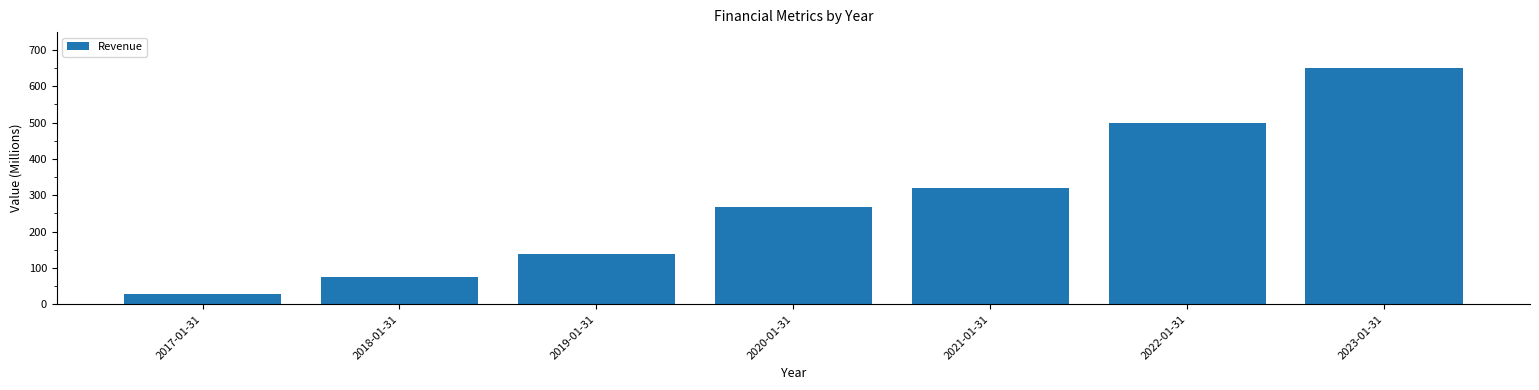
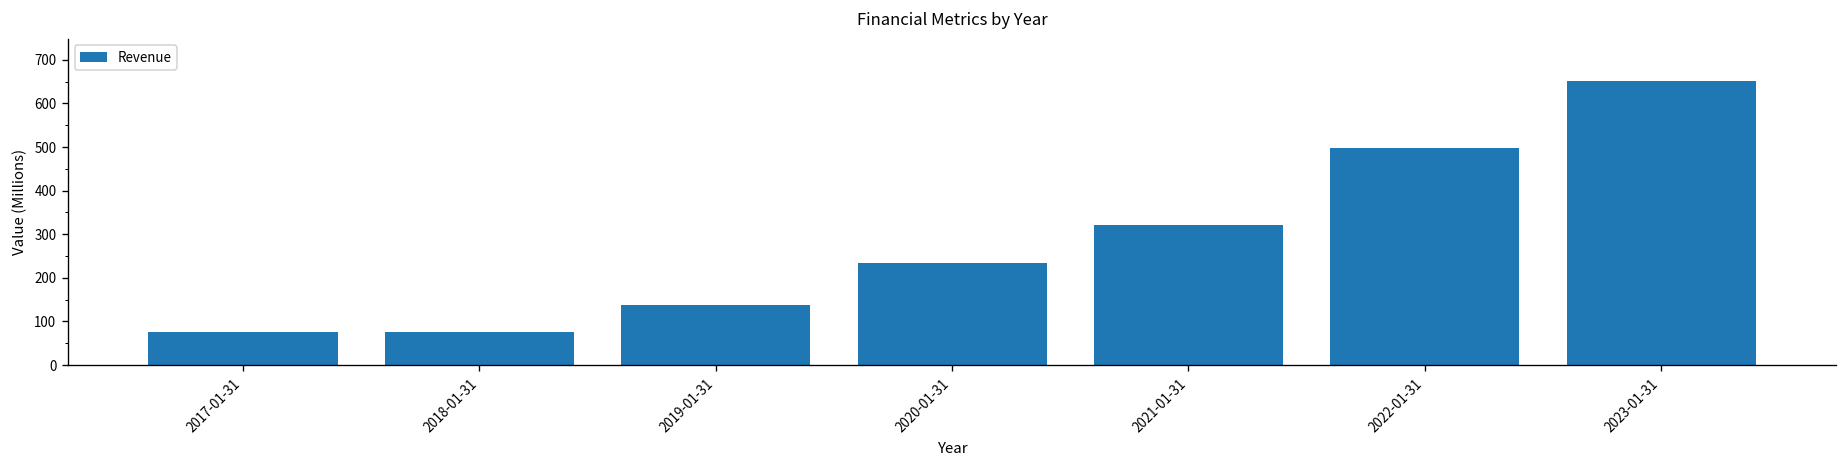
  {
-   "2017-01-31": 30,
+   "2017-01-31": 80,
    "2018-01-31": 80,
    "2019-01-31": 140,
-   "2020-01-31": 270,
+   "2020-01-31": 230,
    "2021-01-31": 320,
    "2022-01-31": 500,
    "2023-01-31": 650
  }
